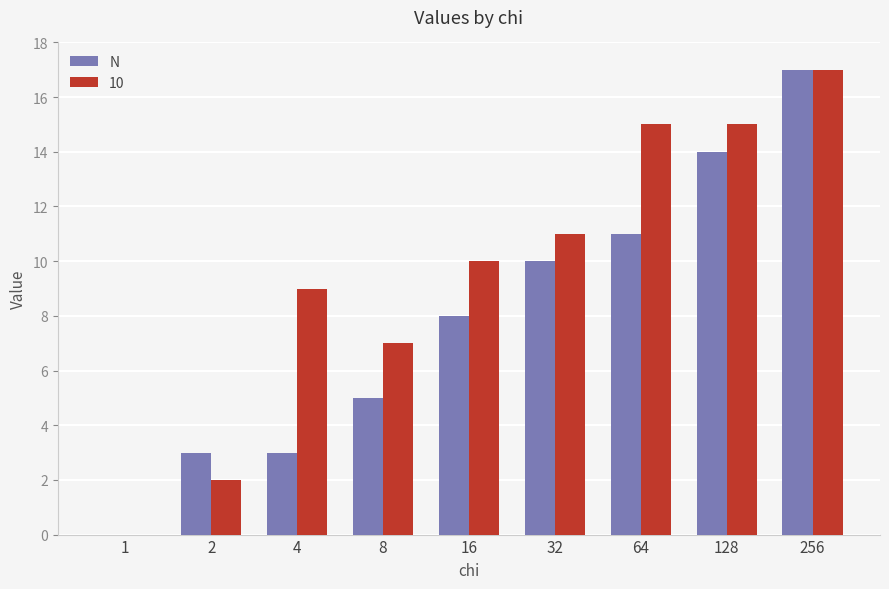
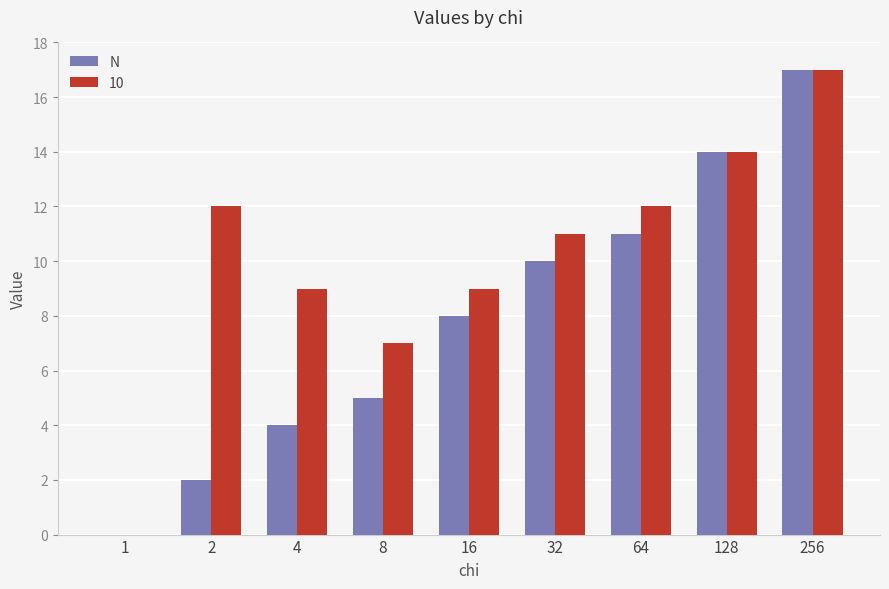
  {
    "N": {
      "1": 0,
-     "2": 3,
-     "4": 3,
+     "2": 2,
+     "4": 4,
      "8": 5,
      "16": 8,
      "32": 10,
      "64": 11,
      "128": 14,
      "256": 17
    },
    "10": {
      "1": 0,
-     "2": 2,
+     "2": 12,
      "4": 9,
      "8": 7,
-     "16": 10,
+     "16": 9,
      "32": 11,
-     "64": 15,
-     "128": 15,
+     "64": 12,
+     "128": 14,
      "256": 17
    }
  }
